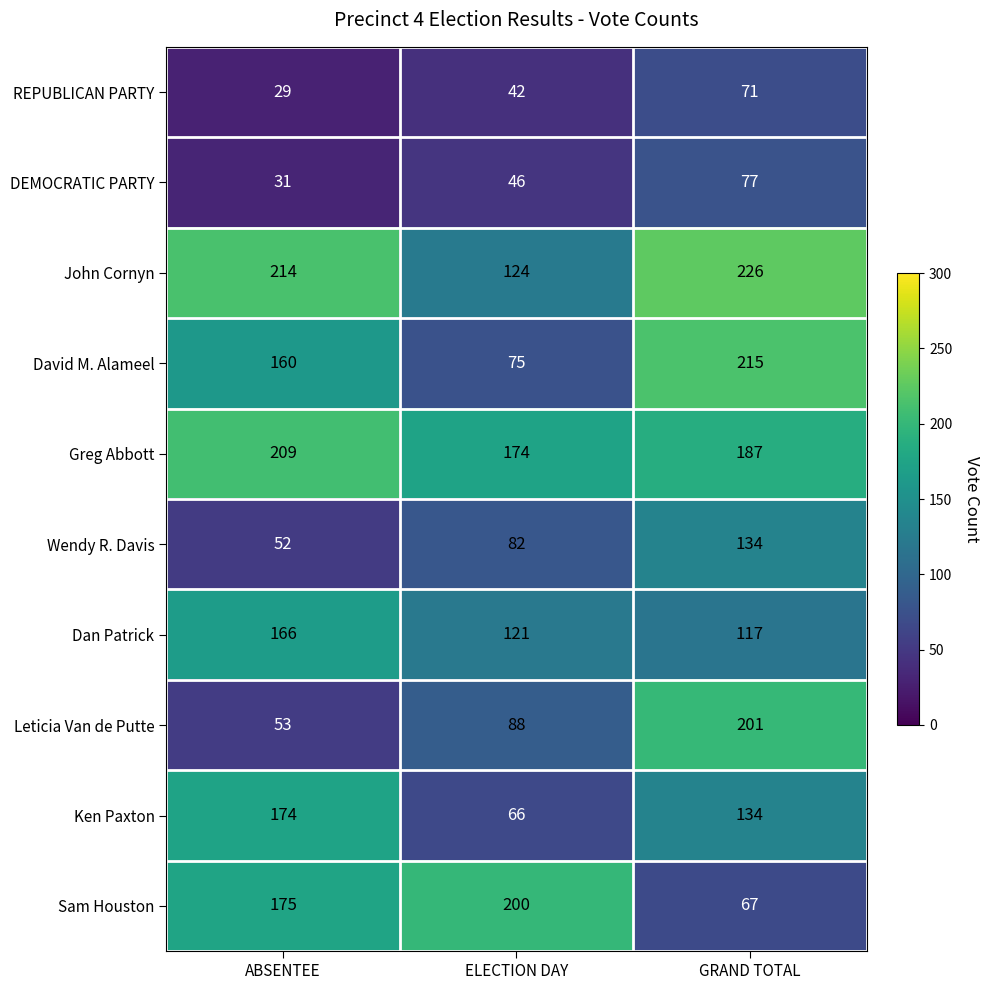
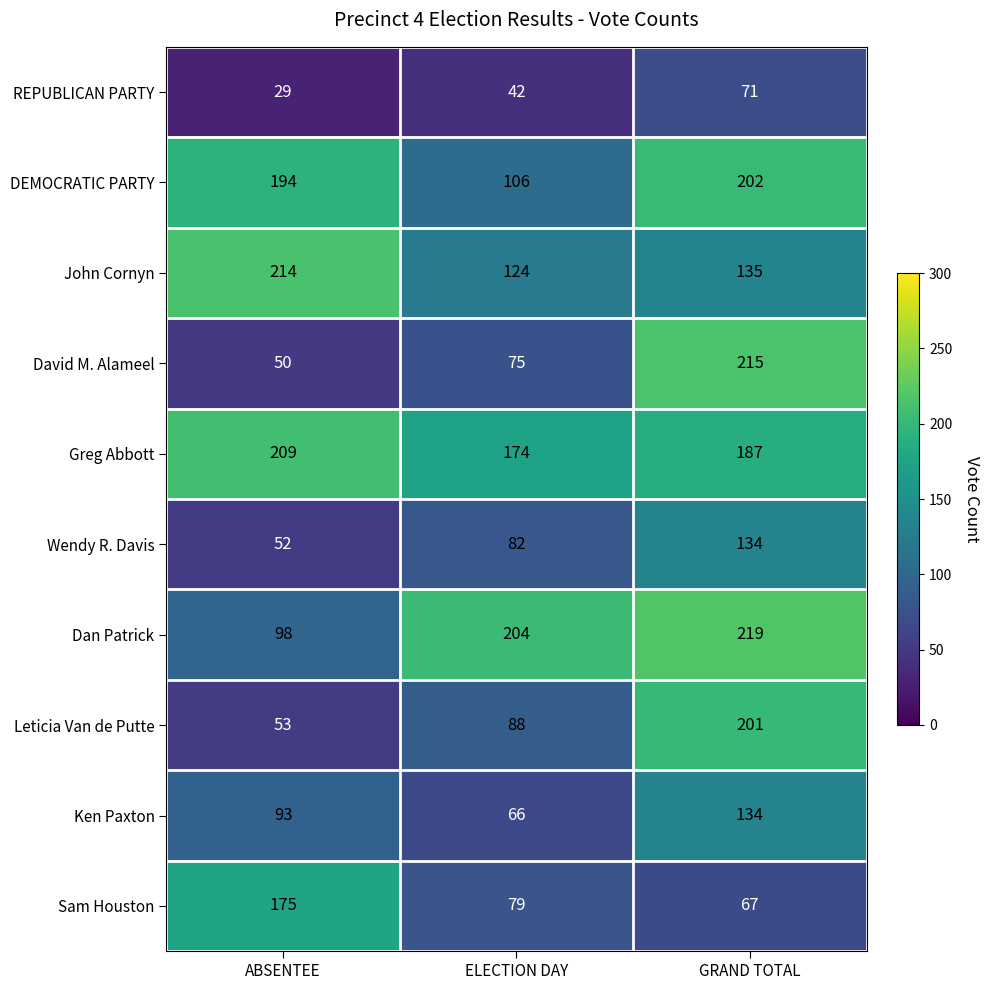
  {
    "REPUBLICAN PARTY": {
      "ABSENTEE": 29,
      "ELECTION DAY": 42,
      "GRAND TOTAL": 71
    },
    "DEMOCRATIC PARTY": {
-     "ABSENTEE": 31,
-     "ELECTION DAY": 46,
-     "GRAND TOTAL": 77
+     "ABSENTEE": 194,
+     "ELECTION DAY": 106,
+     "GRAND TOTAL": 202
    },
    "John Cornyn": {
      "ABSENTEE": 214,
      "ELECTION DAY": 124,
-     "GRAND TOTAL": 226
+     "GRAND TOTAL": 135
    },
    "David M. Alameel": {
-     "ABSENTEE": 160,
+     "ABSENTEE": 50,
      "ELECTION DAY": 75,
      "GRAND TOTAL": 215
    },
    "Greg Abbott": {
      "ABSENTEE": 209,
      "ELECTION DAY": 174,
      "GRAND TOTAL": 187
    },
    "Wendy R. Davis": {
      "ABSENTEE": 52,
      "ELECTION DAY": 82,
      "GRAND TOTAL": 134
    },
    "Dan Patrick": {
-     "ABSENTEE": 166,
-     "ELECTION DAY": 121,
-     "GRAND TOTAL": 117
+     "ABSENTEE": 98,
+     "ELECTION DAY": 204,
+     "GRAND TOTAL": 219
    },
    "Leticia Van de Putte": {
      "ABSENTEE": 53,
      "ELECTION DAY": 88,
      "GRAND TOTAL": 201
    },
    "Ken Paxton": {
-     "ABSENTEE": 174,
+     "ABSENTEE": 93,
      "ELECTION DAY": 66,
      "GRAND TOTAL": 134
    },
    "Sam Houston": {
      "ABSENTEE": 175,
-     "ELECTION DAY": 200,
+     "ELECTION DAY": 79,
      "GRAND TOTAL": 67
    }
  }
